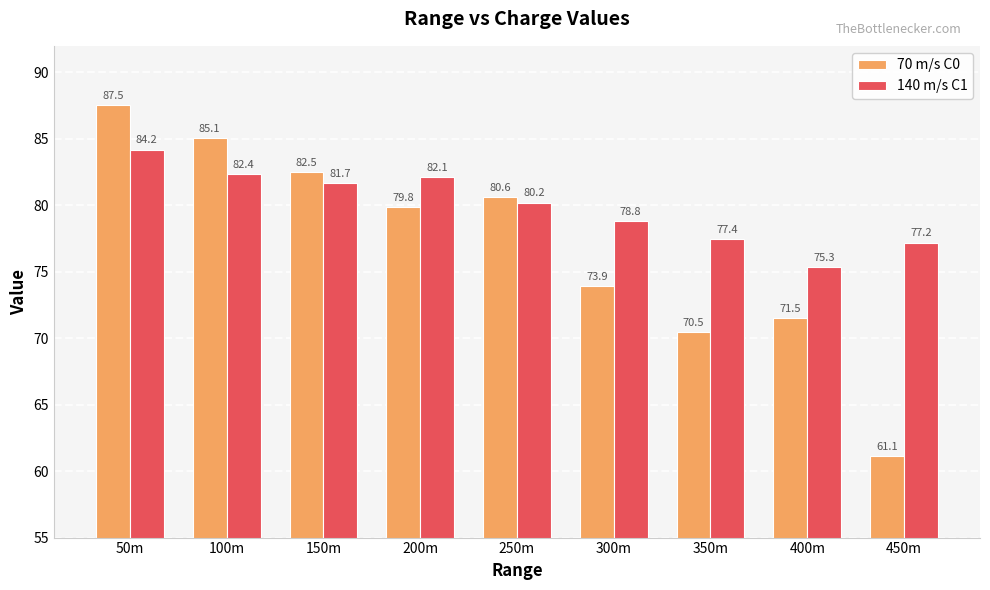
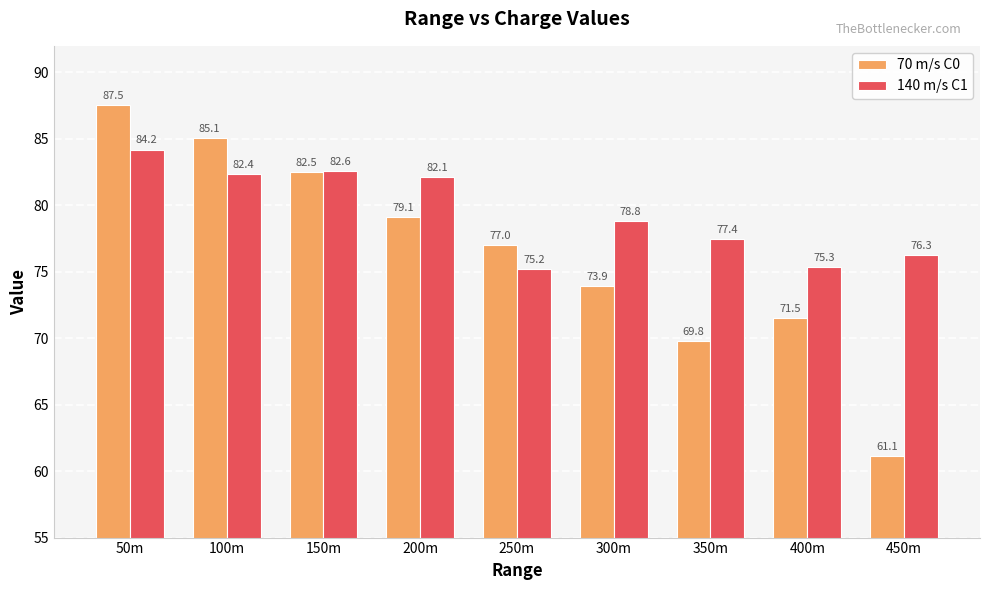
  {
    "70 m/s C0": {
      "50m": 87.5,
      "100m": 85.1,
      "150m": 82.5,
-     "200m": 79.8,
-     "250m": 80.6,
+     "200m": 79.1,
+     "250m": 77.0,
      "300m": 73.9,
-     "350m": 70.5,
+     "350m": 69.8,
      "400m": 71.5,
      "450m": 61.1
    },
    "140 m/s C1": {
      "50m": 84.2,
      "100m": 82.4,
-     "150m": 81.7,
+     "150m": 82.6,
      "200m": 82.1,
-     "250m": 80.2,
+     "250m": 75.2,
      "300m": 78.8,
      "350m": 77.4,
      "400m": 75.3,
-     "450m": 77.2
+     "450m": 76.3
    }
  }
